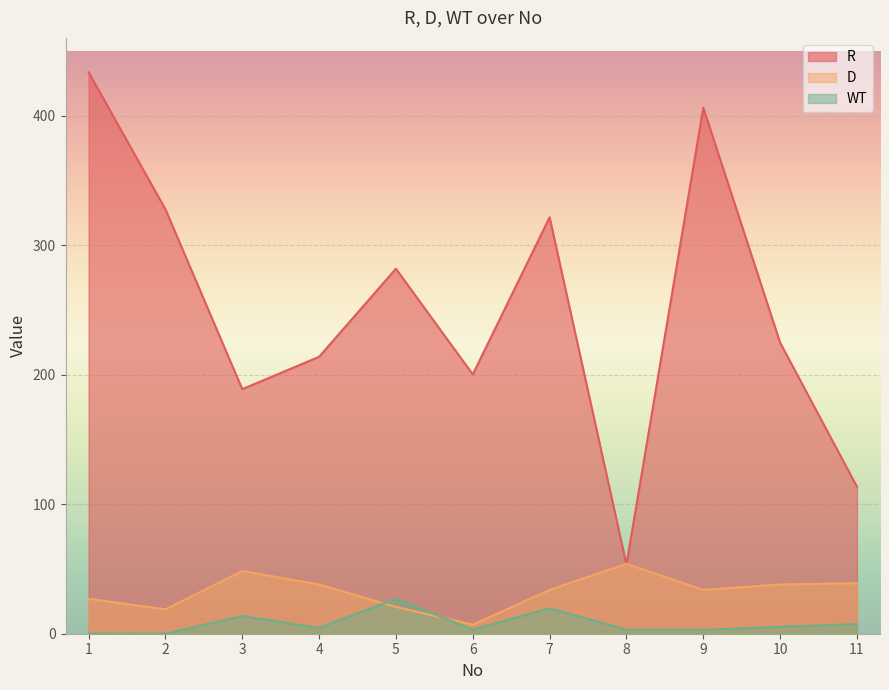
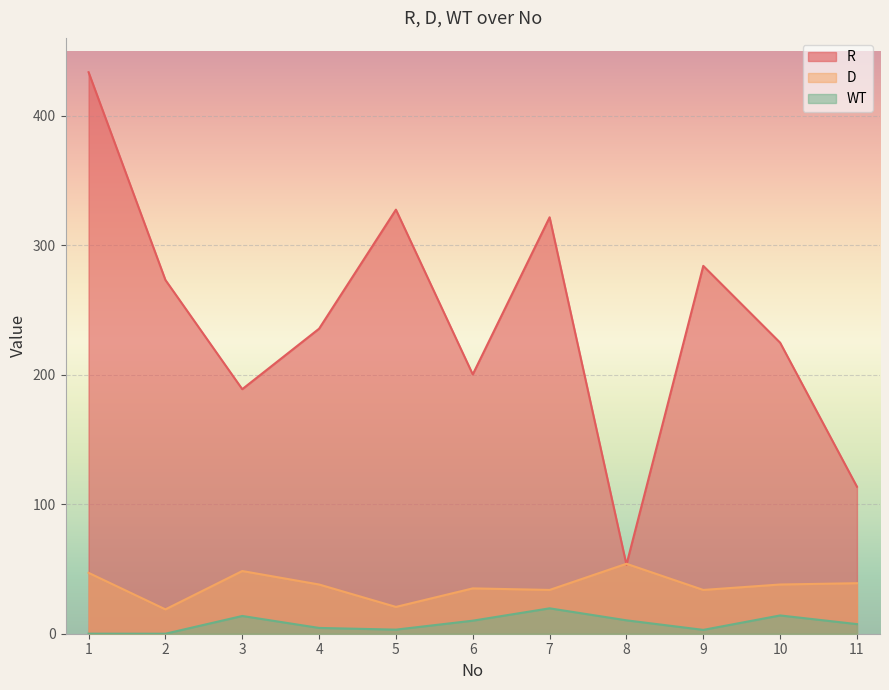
  {
    "R": {
      "1": 434,
-     "2": 328,
+     "2": 273,
      "3": 189,
-     "4": 214,
-     "5": 282,
+     "4": 236,
+     "5": 327,
      "6": 200,
      "7": 322,
-     "9": 406,
+     "9": 284,
      "10": 225,
      "11": 114
    },
    "D": {
-     "1": 27,
+     "1": 47,
      "2": 19,
      "3": 48,
      "4": 38,
      "5": 21,
-     "6": 7,
+     "6": 35,
      "7": 34,
      "9": 34,
      "10": 38,
      "11": 39
    },
    "WT": {
      "1": 0,
      "2": 0,
      "3": 14,
      "4": 4,
-     "5": 27,
-     "6": 3,
+     "5": 3,
+     "6": 10,
      "7": 20,
-     "8": 3,
+     "8": 10,
      "9": 3,
-     "10": 5,
+     "10": 14,
      "11": 7
    }
  }
